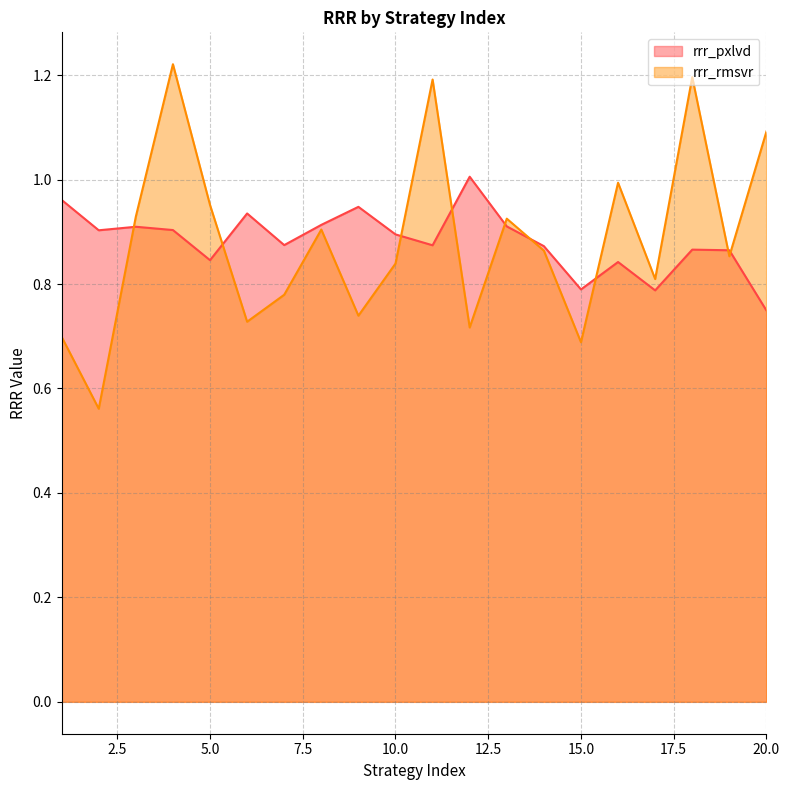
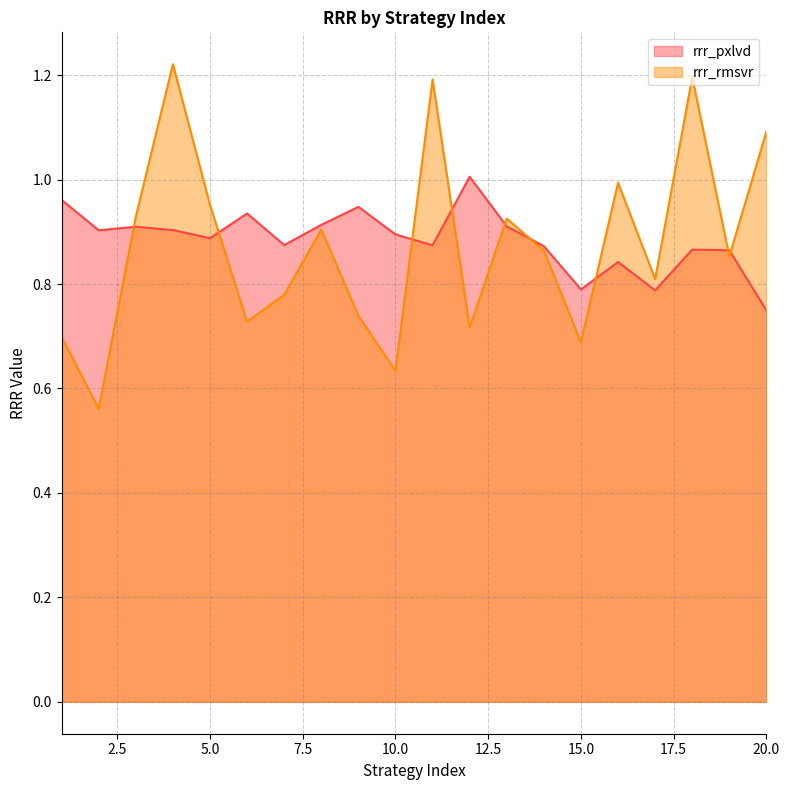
  {
    "rrr_pxlvd": {
-     "5.0": 0.85,
+     "5.0": 0.89,
      "10.0": 0.89,
      "15.0": 0.79,
      "20.0": 0.75
    },
    "rrr_rmsvr": {
      "5.0": 0.95,
-     "10.0": 0.84,
+     "10.0": 0.63,
      "15.0": 0.69,
      "20.0": 1.09
    }
  }
